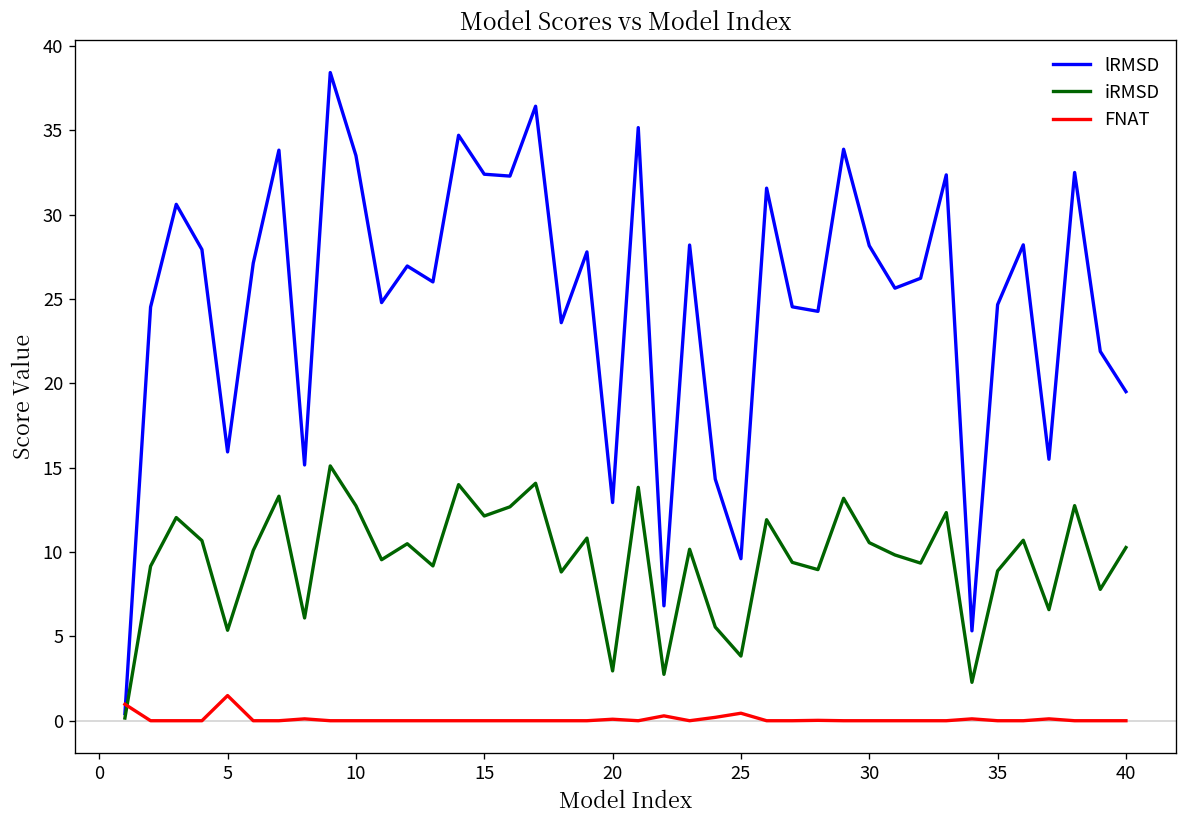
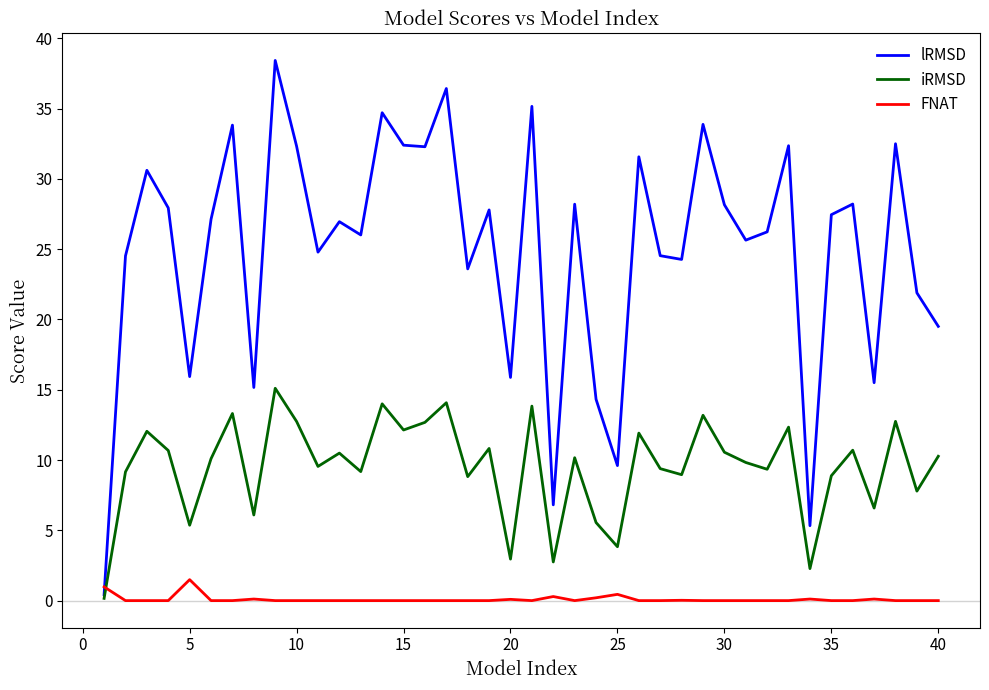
  {
    "lRMSD": {
      "5": 15.9,
-     "10": 33.5,
+     "10": 32.3,
      "15": 32.4,
-     "20": 12.9,
+     "20": 15.9,
      "25": 9.6,
      "30": 28.2,
-     "35": 24.7,
+     "35": 27.5,
      "40": 19.5
    },
    "iRMSD": {
      "5": 5.4,
      "10": 12.7,
      "15": 12.1,
      "20": 3.0,
      "25": 3.8,
      "30": 10.6,
      "35": 8.9,
      "40": 10.3
    },
    "FNAT": {
      "5": 1.5,
      "10": 0.0,
      "15": 0.0,
      "20": 0.1,
      "25": 0.4,
      "30": 0.0,
      "35": 0.0,
      "40": 0.0
    }
  }
